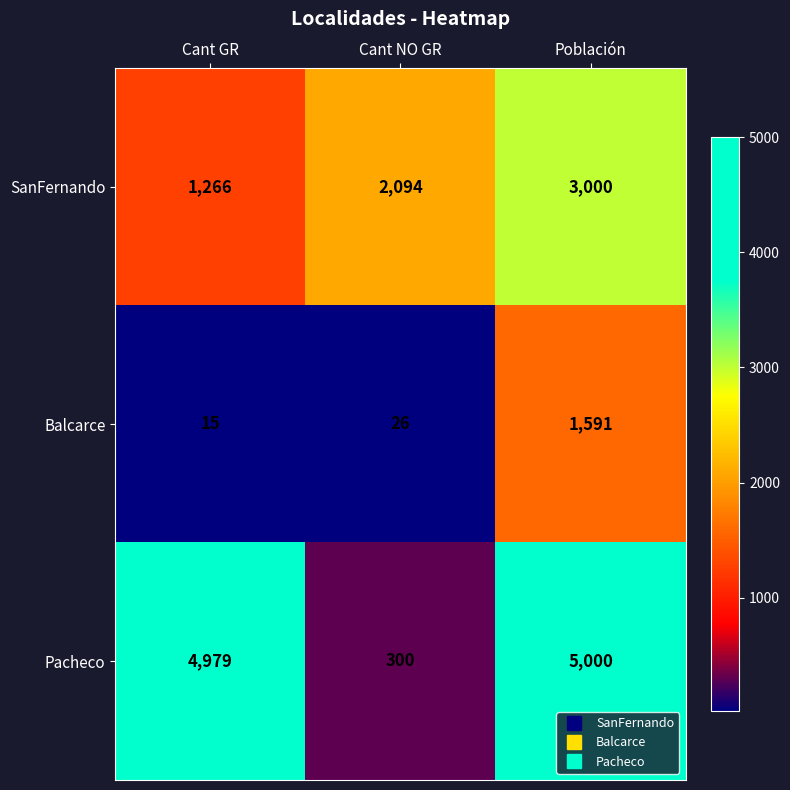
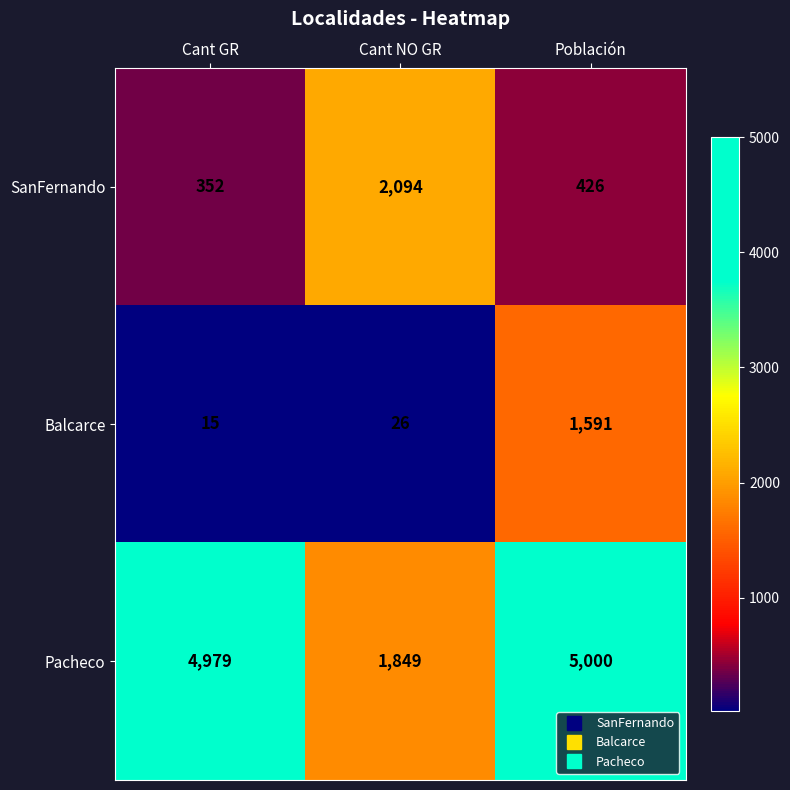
  {
    "SanFernando": {
-     "Cant GR": "1,266",
+     "Cant GR": "352",
      "Cant NO GR": "2,094",
-     "Población": "3,000"
+     "Población": "426"
    },
    "Balcarce": {
      "Cant GR": "15",
      "Cant NO GR": "26",
      "Población": "1,591"
    },
    "Pacheco": {
      "Cant GR": "4,979",
-     "Cant NO GR": "300",
+     "Cant NO GR": "1,849",
      "Población": "5,000"
    }
  }
